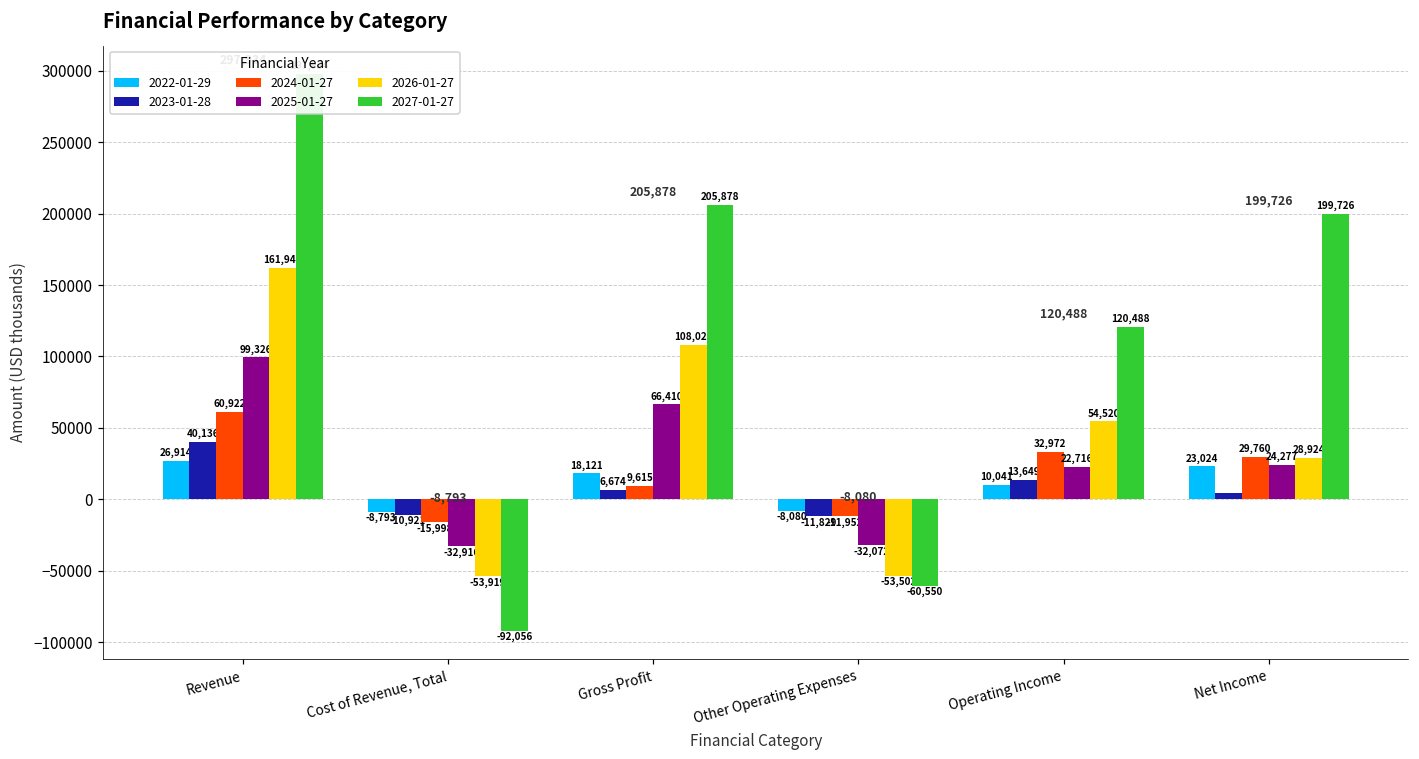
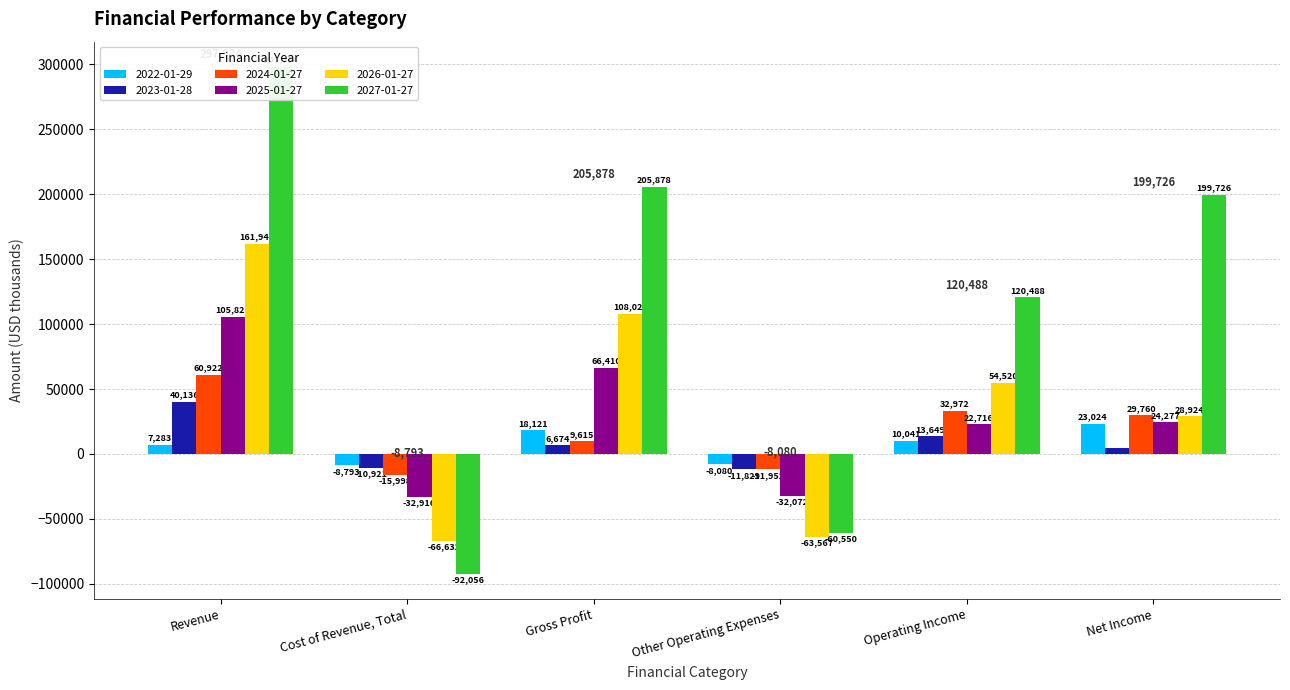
  {
    "2022-01-29": {
-     "Revenue": "26,914",
+     "Revenue": "7,283",
      "Gross Profit": "18,121",
      "Other Operating Expenses": "-8,080",
      "Operating Income": "10,041",
      "Net Income": "23,024"
    },
    "2023-01-28": {
      "Revenue": "40,136",
      "Cost of Revenue, Total": "-10,921",
      "Gross Profit": "6,674",
      "Operating Income": "13,649"
    },
    "2024-01-27": {
      "Revenue": "60,922",
      "Cost of Revenue, Total": "-15,998",
      "Gross Profit": "9,615",
      "Operating Income": "32,972",
      "Net Income": "29,760"
    },
    "2025-01-27": {
-     "Revenue": "99,326",
+     "Revenue": "105,821",
      "Cost of Revenue, Total": "-32,916",
      "Gross Profit": "66,410",
      "Other Operating Expenses": "-32,072",
      "Operating Income": "22,716",
      "Net Income": "24,277"
    },
    "2026-01-27": {
      "Revenue": "161,941",
-     "Cost of Revenue, Total": "-53,919",
+     "Cost of Revenue, Total": "-66,632",
      "Gross Profit": "108,022",
-     "Other Operating Expenses": "-53,502",
+     "Other Operating Expenses": "-63,567",
      "Operating Income": "54,520",
      "Net Income": "28,924"
    },
    "2027-01-27": {
      "Cost of Revenue, Total": "-92,056",
      "Gross Profit": "205,878",
      "Other Operating Expenses": "-60,550",
      "Operating Income": "120,488",
      "Net Income": "199,726"
    }
  }
